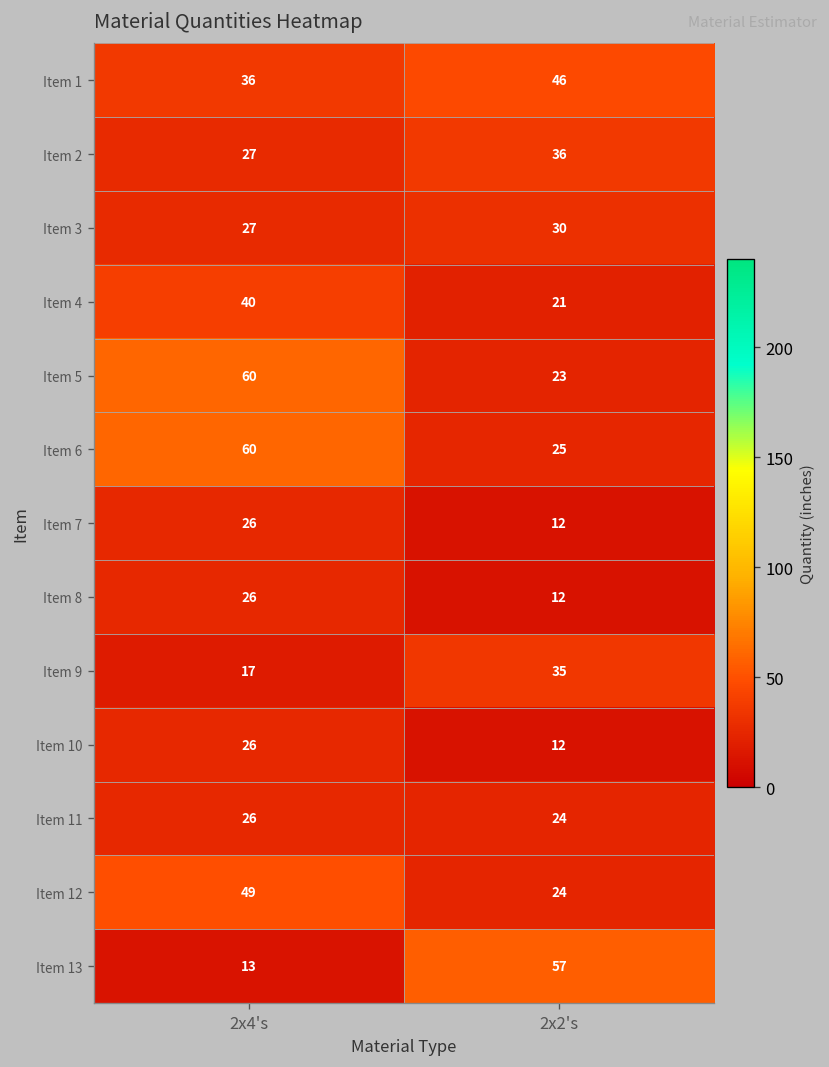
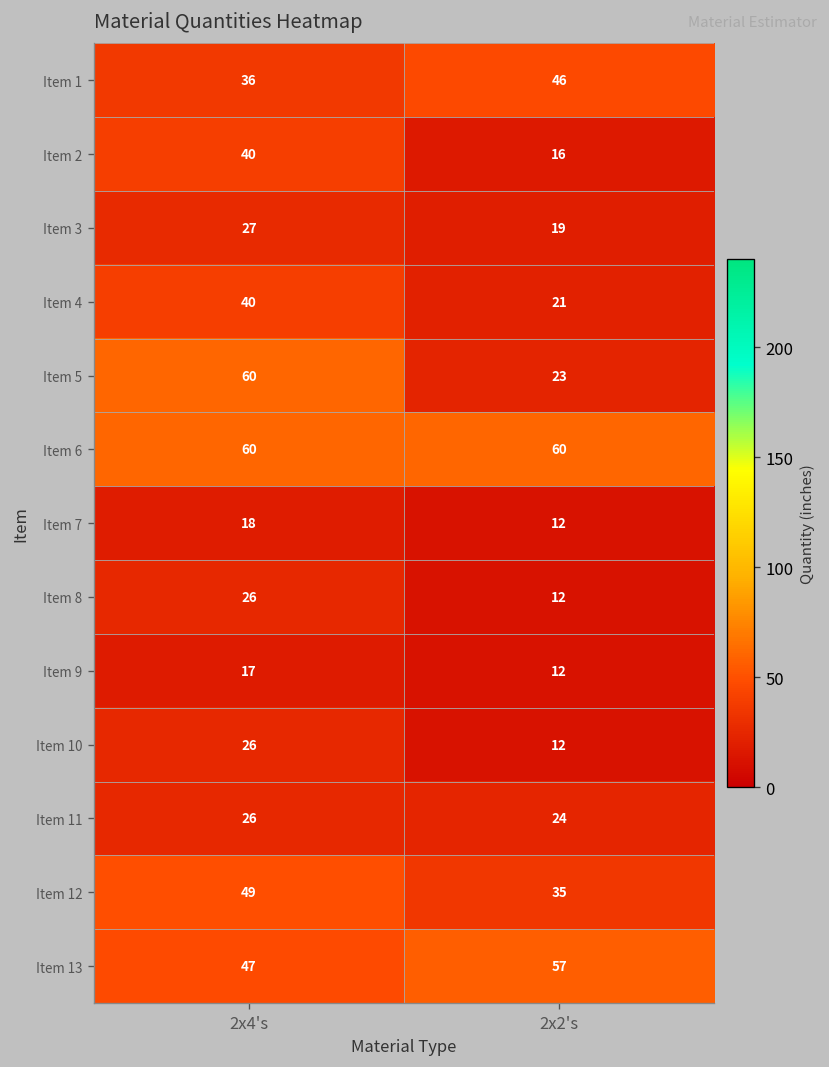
  {
    "Item 1": {
      "2x4's": 36,
      "2x2's": 46
    },
    "Item 2": {
-     "2x4's": 27,
-     "2x2's": 36
+     "2x4's": 40,
+     "2x2's": 16
    },
    "Item 3": {
      "2x4's": 27,
-     "2x2's": 30
+     "2x2's": 19
    },
    "Item 4": {
      "2x4's": 40,
      "2x2's": 21
    },
    "Item 5": {
      "2x4's": 60,
      "2x2's": 23
    },
    "Item 6": {
      "2x4's": 60,
-     "2x2's": 25
+     "2x2's": 60
    },
    "Item 7": {
-     "2x4's": 26,
+     "2x4's": 18,
      "2x2's": 12
    },
    "Item 8": {
      "2x4's": 26,
      "2x2's": 12
    },
    "Item 9": {
      "2x4's": 17,
-     "2x2's": 35
+     "2x2's": 12
    },
    "Item 10": {
      "2x4's": 26,
      "2x2's": 12
    },
    "Item 11": {
      "2x4's": 26,
      "2x2's": 24
    },
    "Item 12": {
      "2x4's": 49,
-     "2x2's": 24
+     "2x2's": 35
    },
    "Item 13": {
-     "2x4's": 13,
+     "2x4's": 47,
      "2x2's": 57
    }
  }
